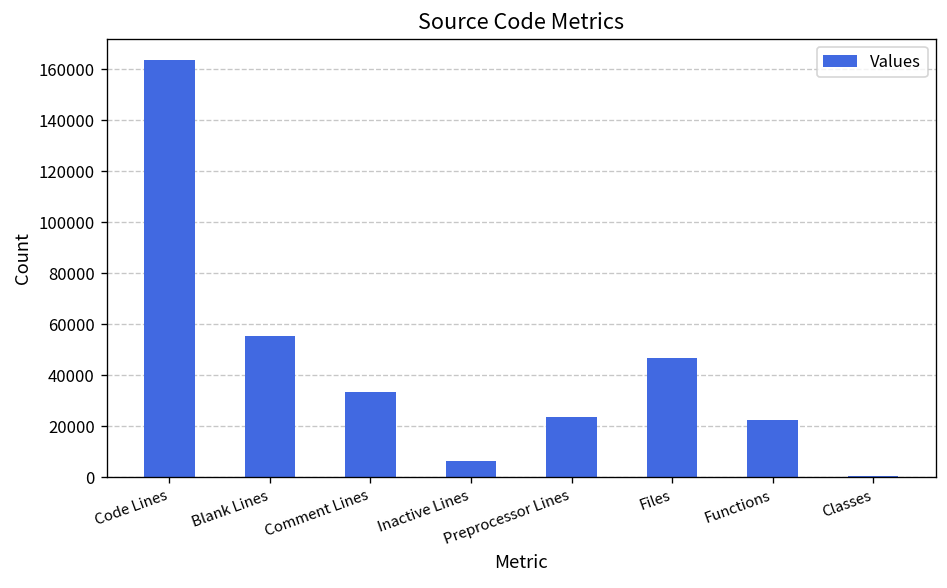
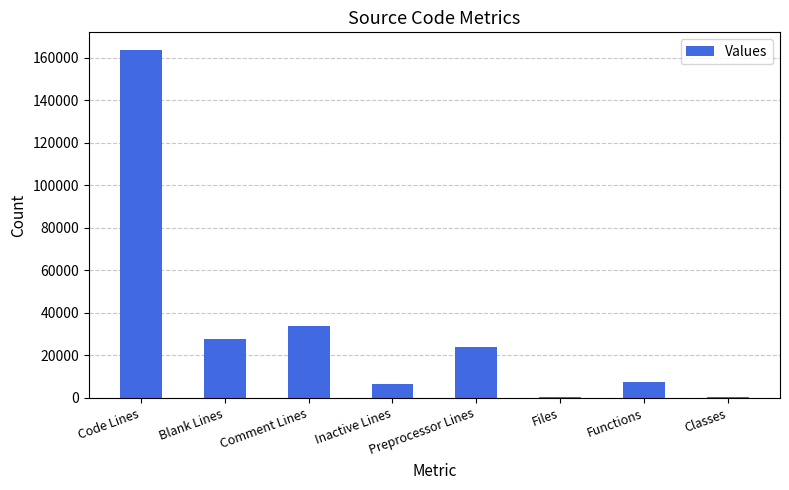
  {
    "Code Lines": 164000,
-   "Blank Lines": 55000,
+   "Blank Lines": 28000,
    "Comment Lines": 34000,
    "Inactive Lines": 6000,
    "Preprocessor Lines": 24000,
-   "Files": 47000,
-   "Functions": 23000
+   "Files": 1000,
+   "Functions": 7000
  }
